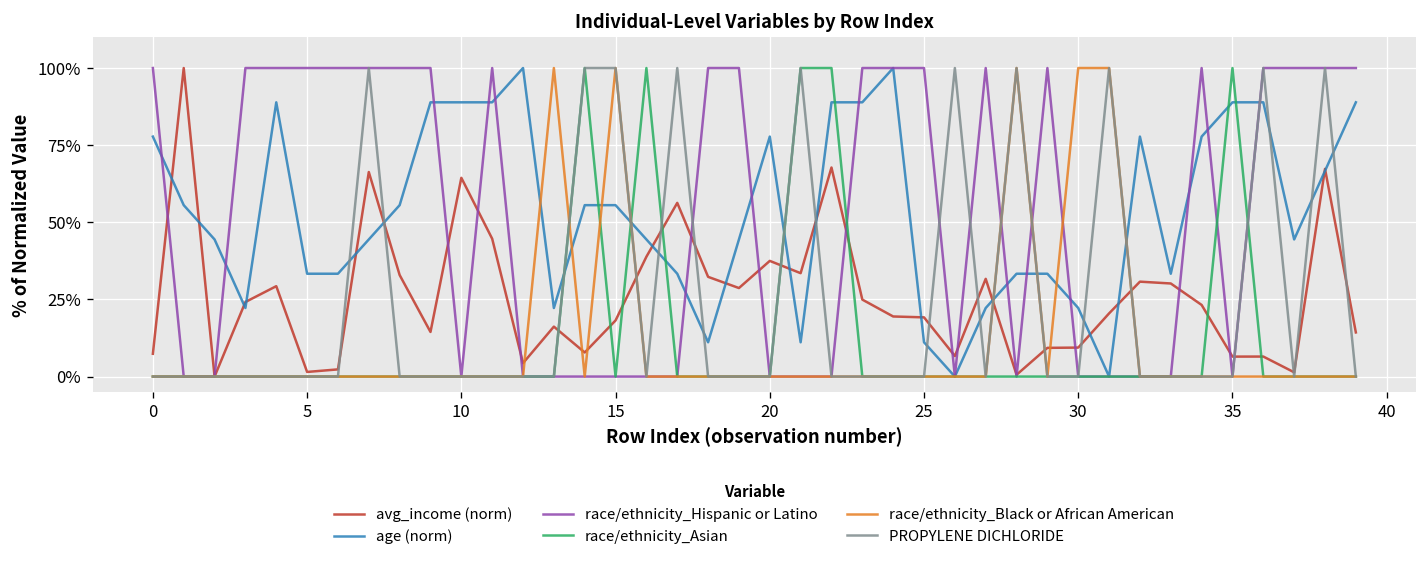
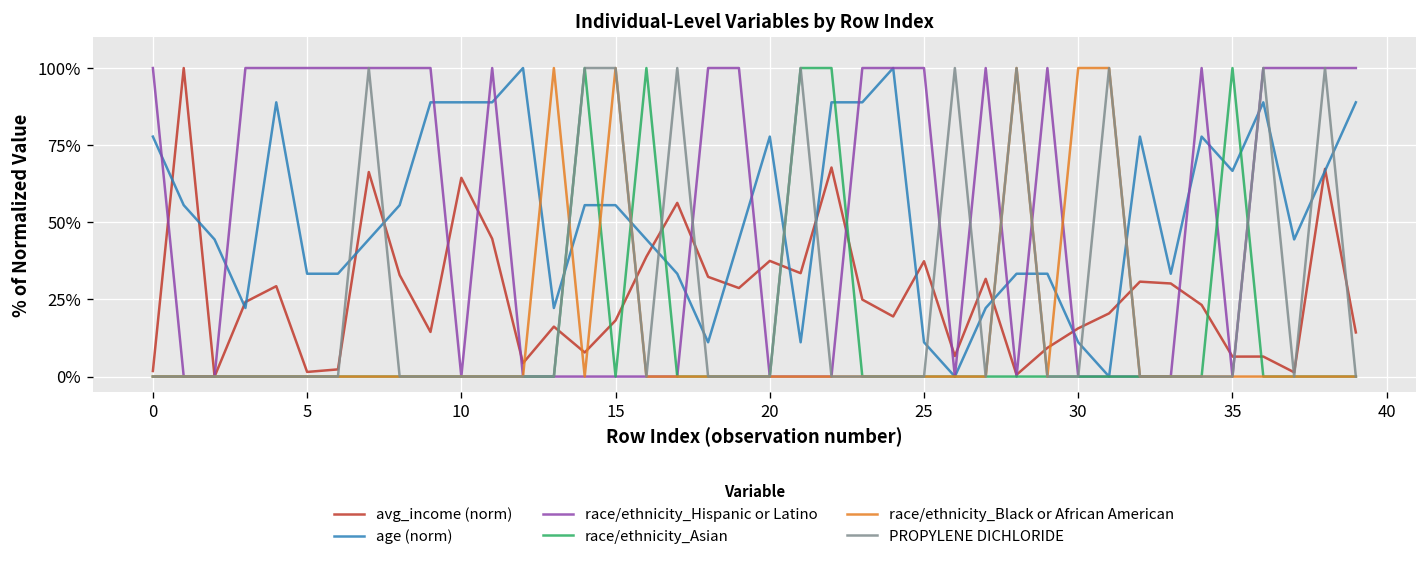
  {
    "avg_income (norm)": {
-     "0": "7%",
+     "0": "2%",
      "5": "2%",
      "10": "64%",
      "15": "18%",
      "20": "37%",
-     "25": "19%",
-     "30": "9%",
+     "25": "37%",
+     "30": "16%",
      "35": "6%"
    },
    "age (norm)": {
      "0": "78%",
      "5": "33%",
      "10": "89%",
      "15": "56%",
      "20": "78%",
      "25": "11%",
-     "30": "22%",
-     "35": "89%"
+     "30": "11%",
+     "35": "67%"
    },
    "race/ethnicity_Hispanic or Latino": {
      "0": "100%",
      "5": "100%",
      "25": "100%"
    },
    "race/ethnicity_Asian": {
      "35": "100%"
    },
    "race/ethnicity_Black or African American": {
      "30": "100%"
    }
  }
